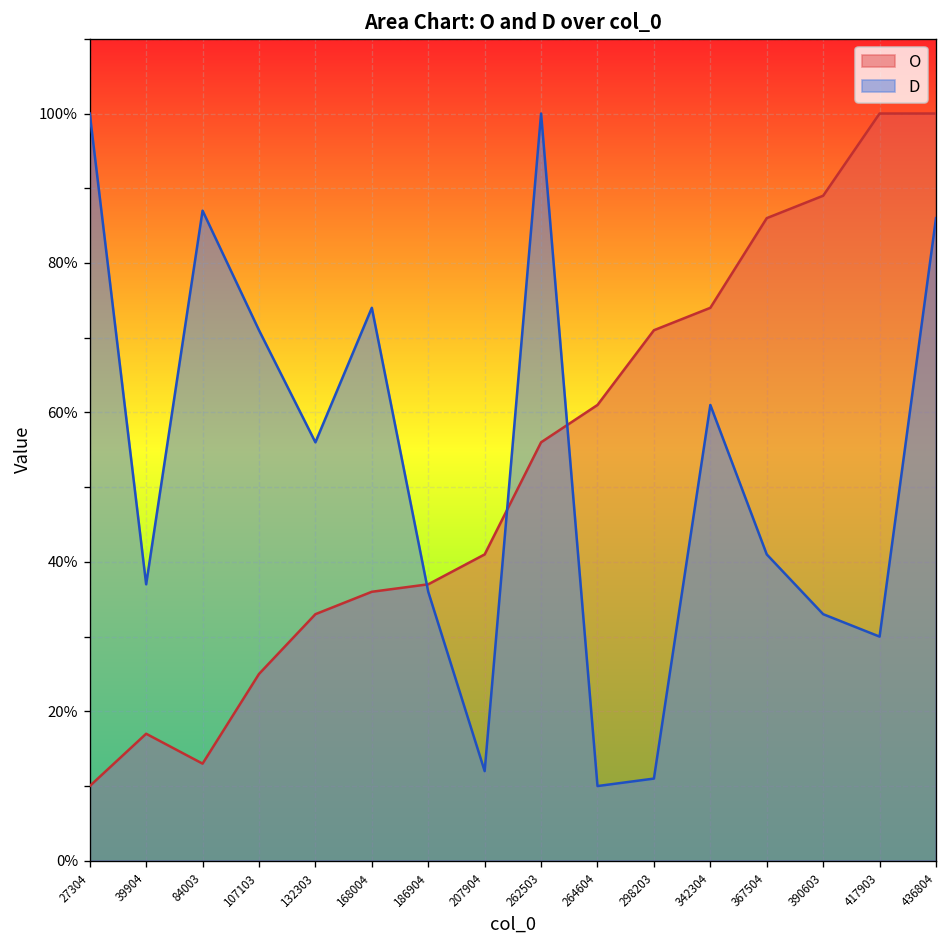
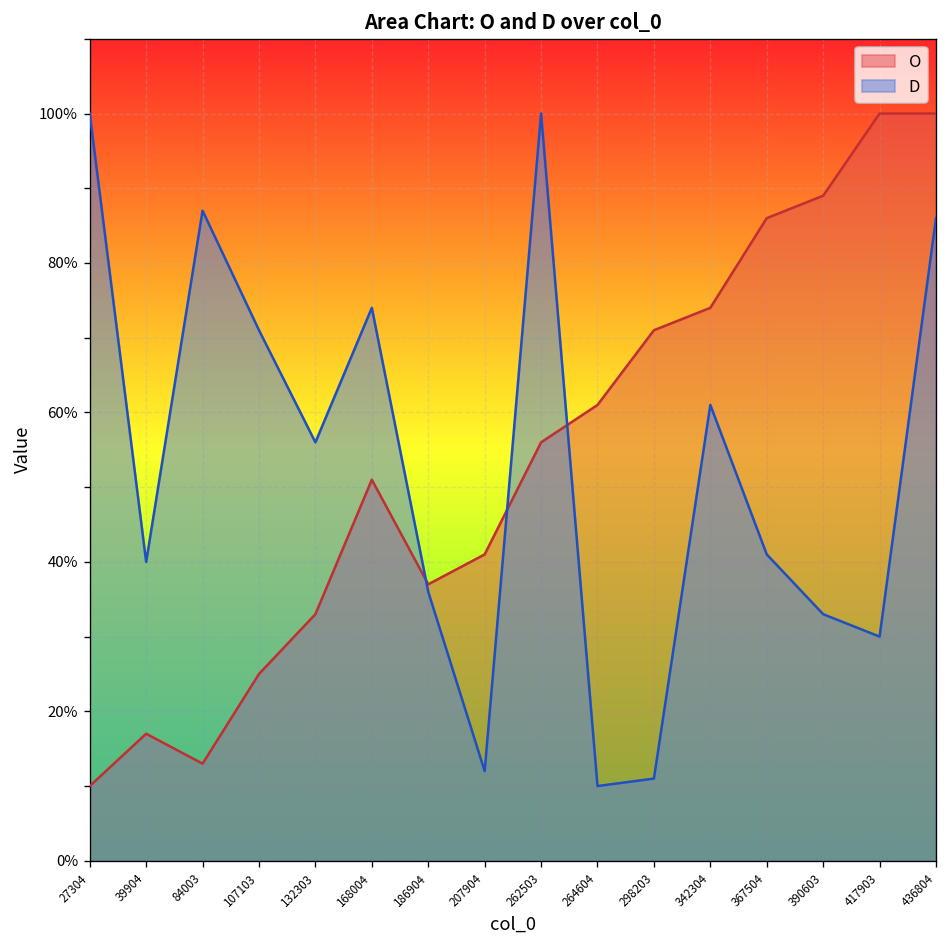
  {
    "O": {
      "27304": "10%",
      "39904": "17%",
      "84003": "13%",
      "107103": "25%",
      "132303": "33%",
-     "168004": "36%",
+     "168004": "51%",
      "186904": "37%",
      "207904": "41%",
      "262503": "56%",
      "264604": "61%",
      "298203": "71%",
      "342304": "74%",
      "367504": "86%",
      "390603": "89%",
      "417903": "100%",
      "436804": "100%"
    },
    "D": {
      "27304": "100%",
-     "39904": "37%",
+     "39904": "40%",
      "84003": "87%",
      "107103": "71%",
      "132303": "56%",
      "168004": "74%",
      "186904": "36%",
      "207904": "12%",
      "262503": "100%",
      "264604": "10%",
      "298203": "11%",
      "342304": "61%",
      "367504": "41%",
      "390603": "33%",
      "417903": "30%",
      "436804": "86%"
    }
  }
